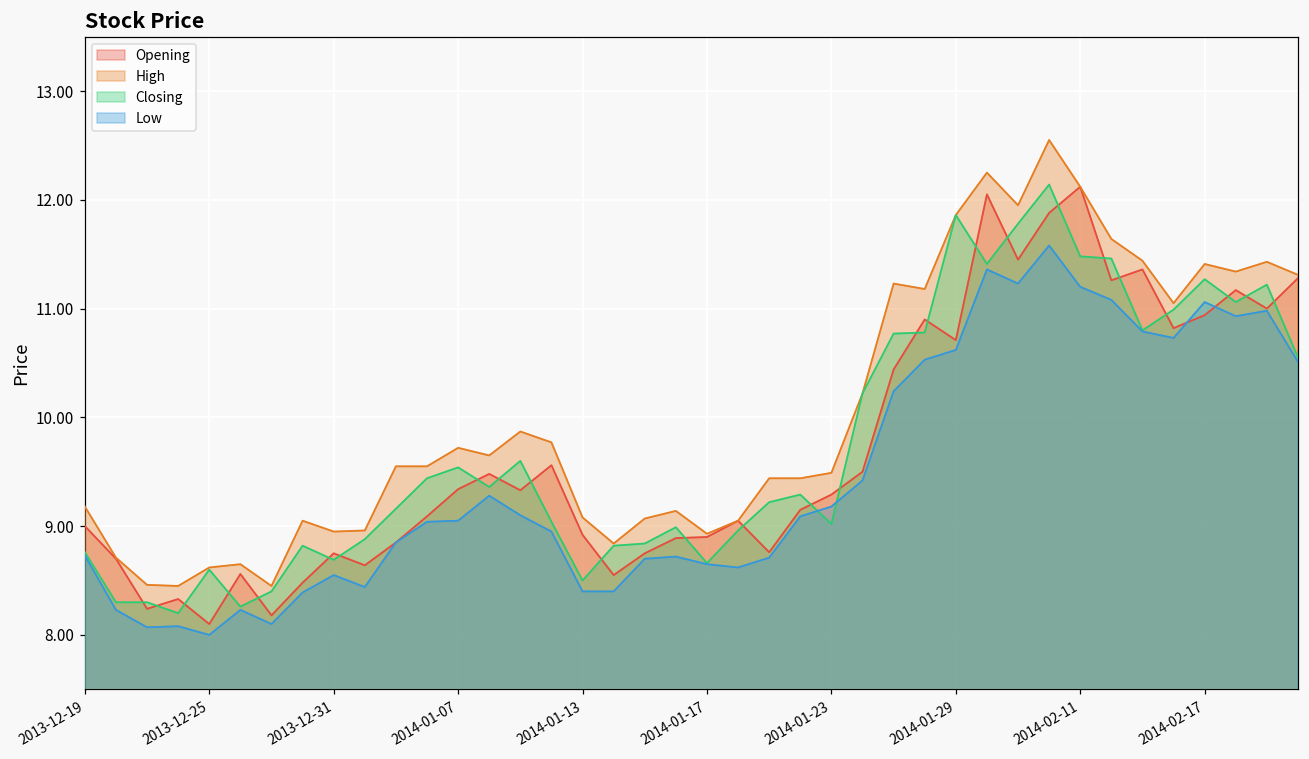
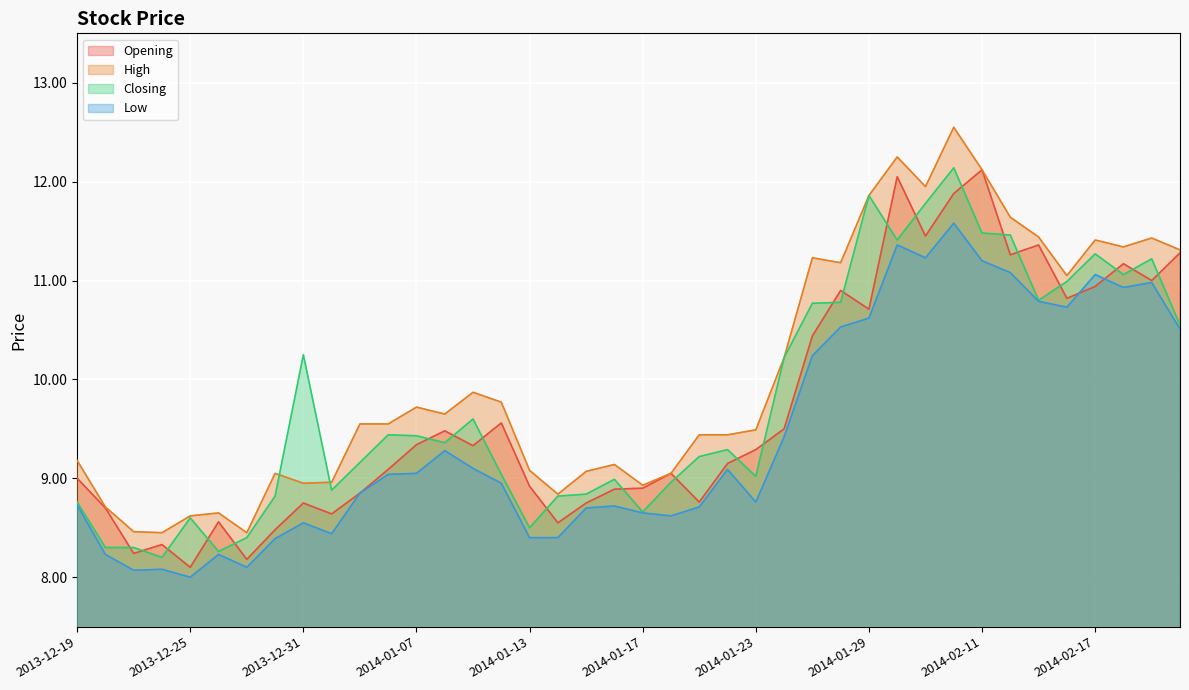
  {
    "Closing": {
      "2013-12-19": 8.8,
-     "2013-12-31": 8.7,
-     "2014-01-07": 9.5,
+     "2013-12-31": 10.3,
+     "2014-01-07": 9.4,
      "2014-01-13": 8.5,
      "2014-01-23": 9.0,
      "2014-02-11": 11.5,
      "2014-02-17": 11.3
    },
    "Low": {
      "2013-12-19": 8.7,
      "2013-12-25": 8.0,
      "2013-12-31": 8.6,
      "2014-01-07": 9.1,
      "2014-01-13": 8.4,
-     "2014-01-23": 9.2,
+     "2014-01-23": 8.8,
      "2014-01-29": 10.6,
      "2014-02-11": 11.2,
      "2014-02-17": 11.1
    }
  }
